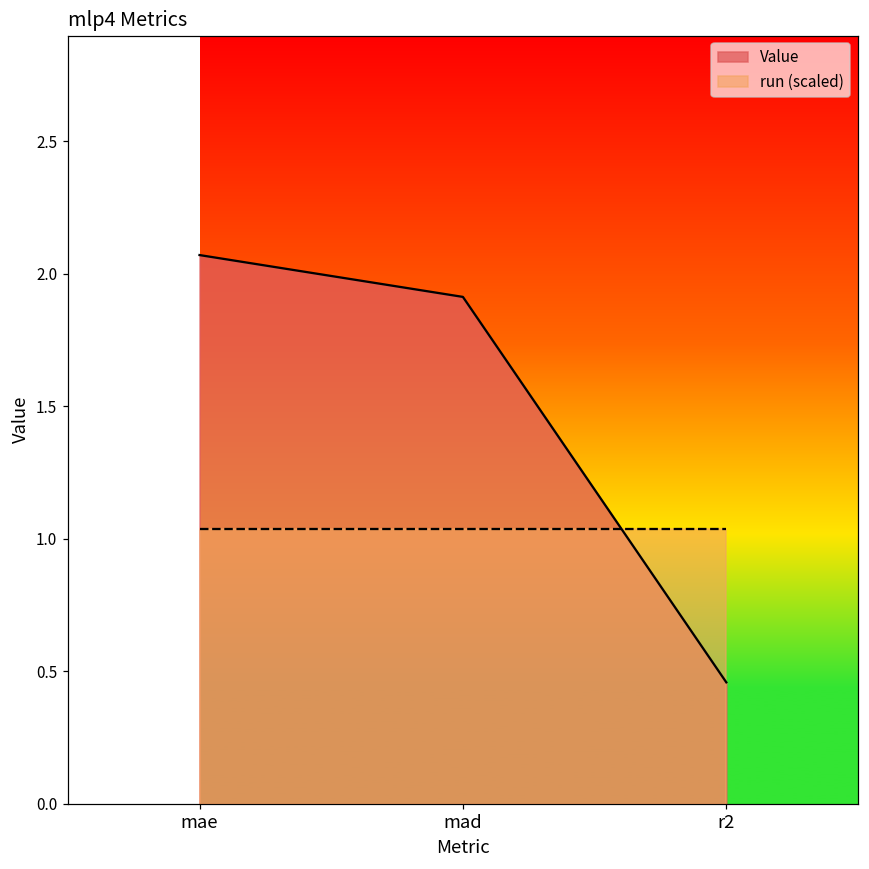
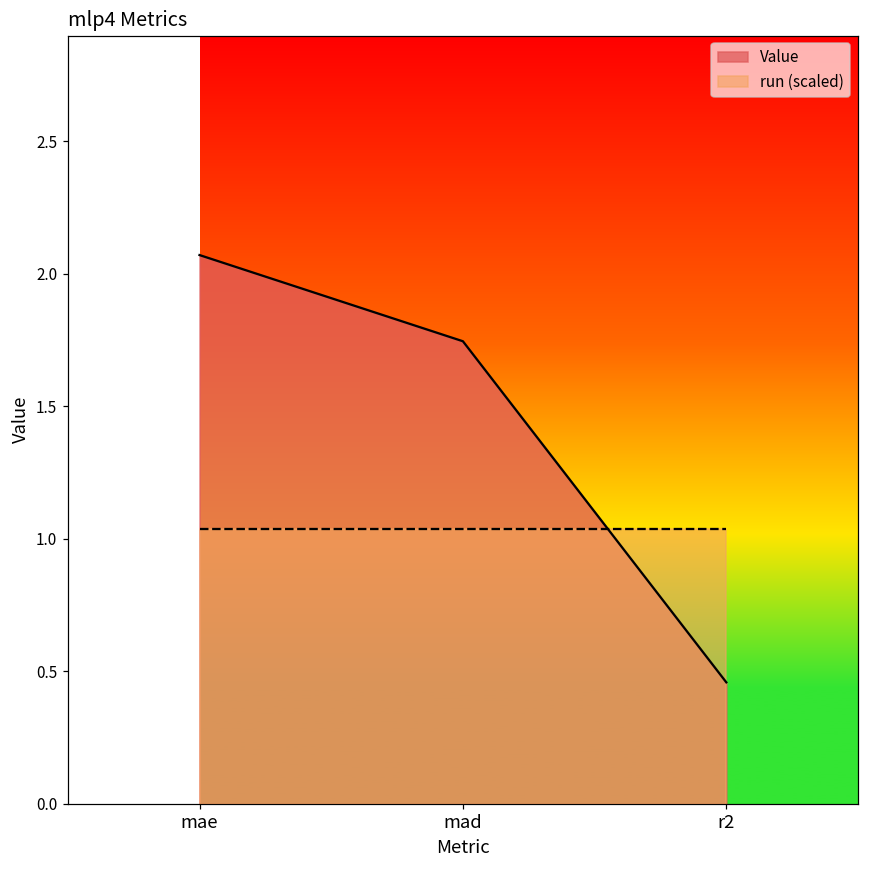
  {
    "Value": {
      "mae": 2.07,
-     "mad": 1.91,
+     "mad": 1.75,
      "r2": 0.46
    },
    "run (scaled)": {
      "mae": 1.04,
      "mad": 1.04,
      "r2": 1.04
    }
  }
